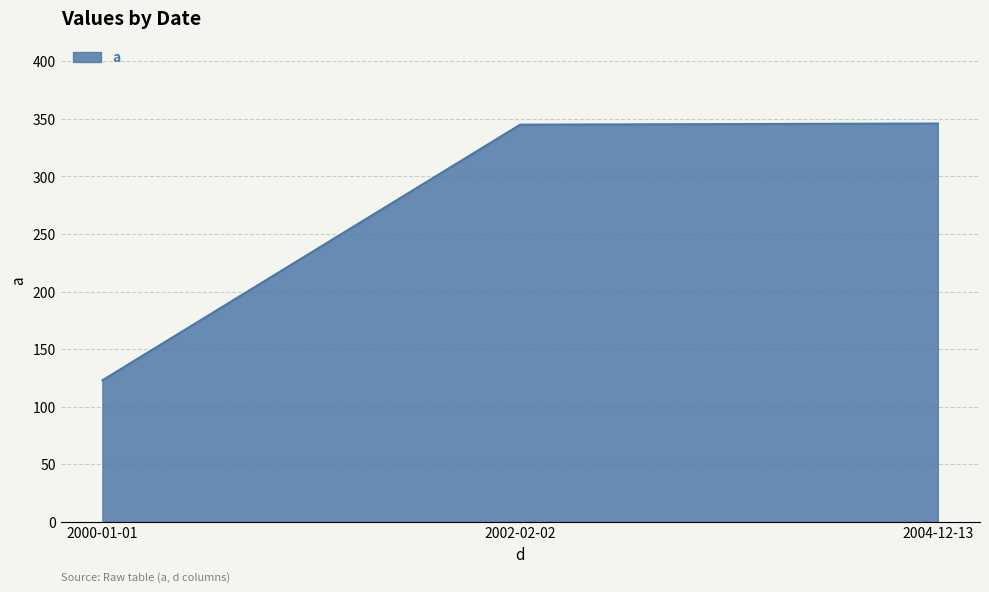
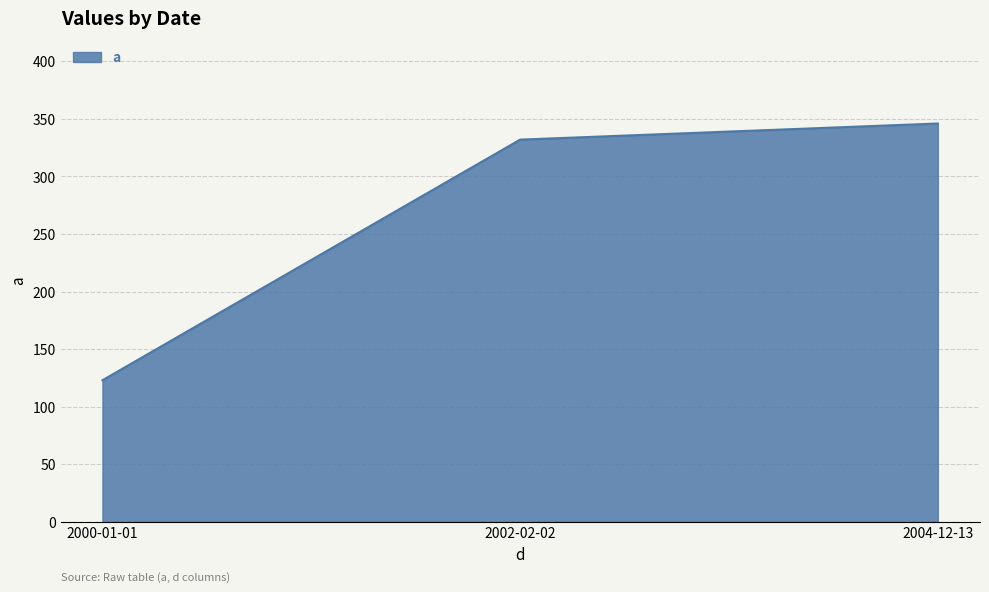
  {
    "2000-01-01": 123,
-   "2002-02-02": 345,
+   "2002-02-02": 332,
    "2004-12-13": 346
  }
